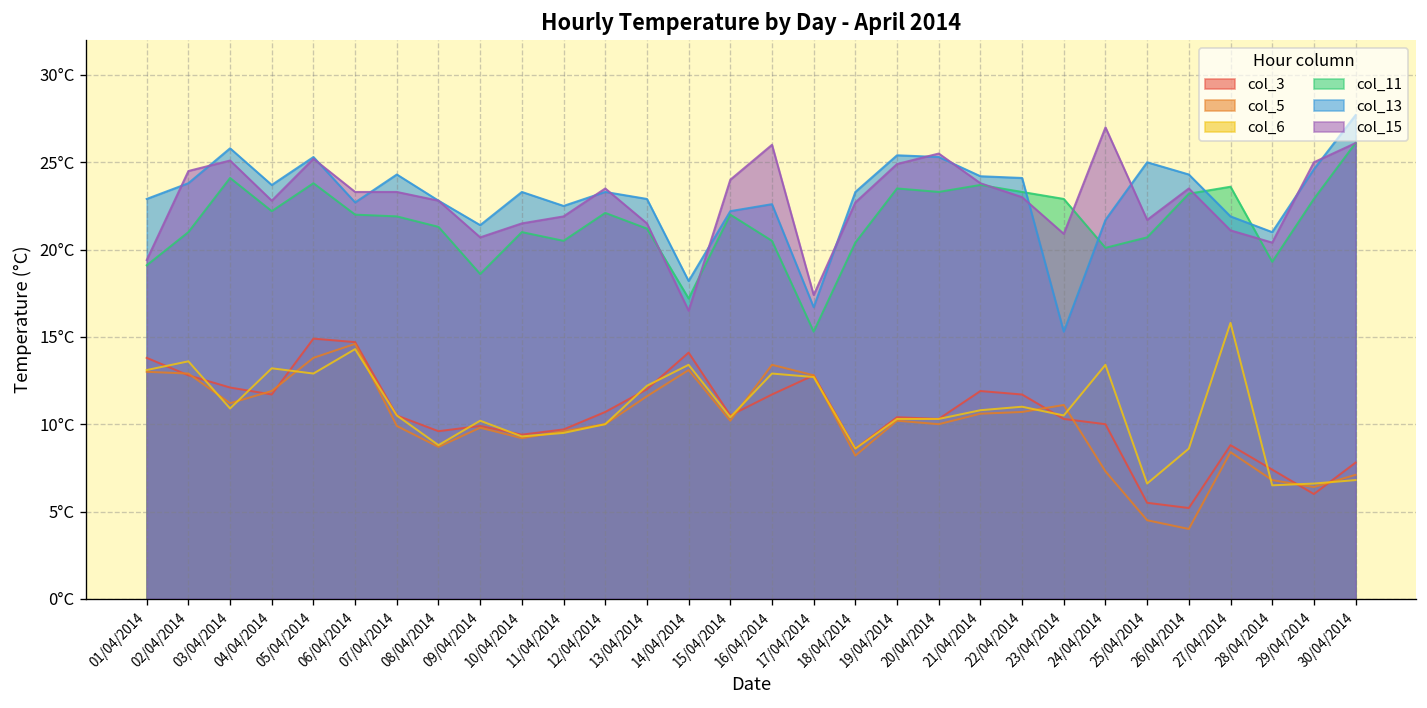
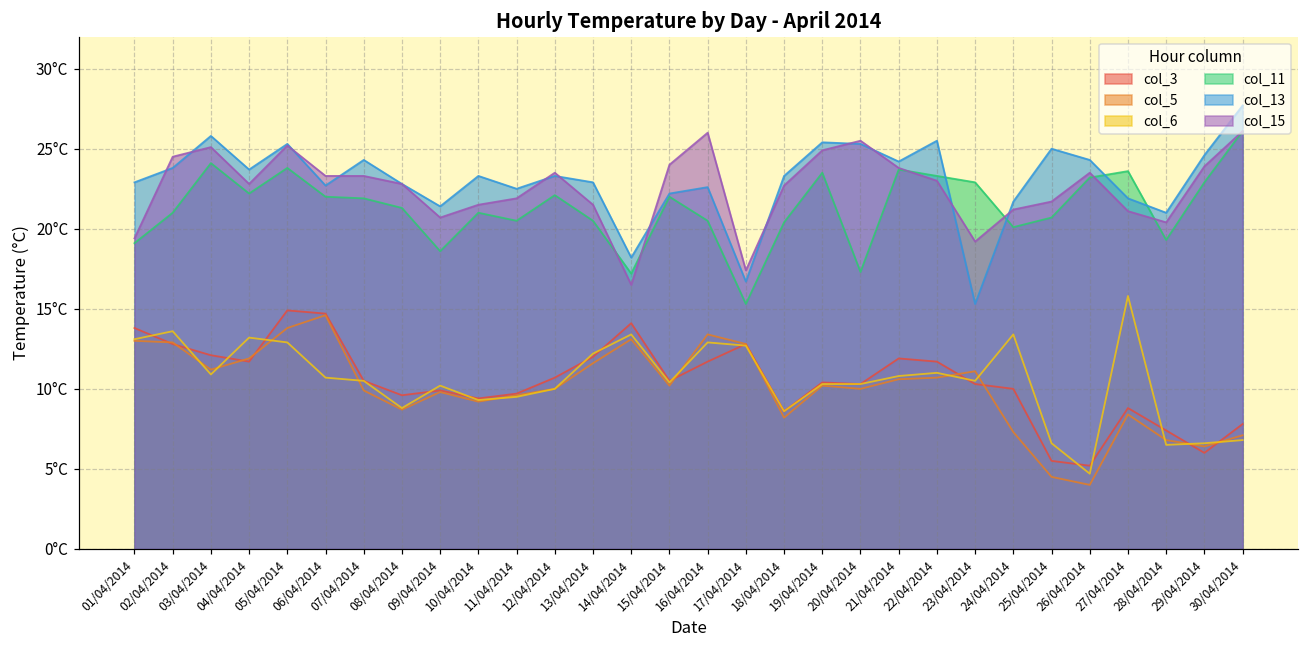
  {
    "col_6": {
      "02/04/2014": "13.6°C",
      "03/04/2014": "10.9°C",
      "04/04/2014": "13.2°C",
      "05/04/2014": "12.9°C",
-     "06/04/2014": "14.3°C",
+     "06/04/2014": "10.7°C",
      "09/04/2014": "10.2°C",
      "13/04/2014": "12.2°C",
      "14/04/2014": "13.4°C",
      "16/04/2014": "12.9°C",
      "21/04/2014": "10.8°C",
      "22/04/2014": "11.0°C",
      "23/04/2014": "10.5°C",
      "24/04/2014": "13.4°C",
      "25/04/2014": "6.6°C",
-     "26/04/2014": "8.6°C",
+     "26/04/2014": "4.7°C",
      "27/04/2014": "15.8°C",
      "28/04/2014": "6.5°C",
      "29/04/2014": "6.6°C",
      "30/04/2014": "6.8°C"
    },
    "col_11": {
      "01/04/2014": "19.1°C",
      "02/04/2014": "21.0°C",
      "03/04/2014": "24.1°C",
      "04/04/2014": "22.2°C",
      "05/04/2014": "23.8°C",
      "06/04/2014": "22.0°C",
      "07/04/2014": "21.9°C",
      "08/04/2014": "21.3°C",
      "09/04/2014": "18.6°C",
      "10/04/2014": "21.0°C",
      "11/04/2014": "20.5°C",
      "12/04/2014": "22.1°C",
-     "13/04/2014": "21.2°C",
+     "13/04/2014": "20.5°C",
      "14/04/2014": "17.2°C",
      "15/04/2014": "22.0°C",
      "16/04/2014": "20.5°C",
      "17/04/2014": "15.3°C",
      "18/04/2014": "20.4°C",
      "19/04/2014": "23.5°C",
-     "20/04/2014": "23.3°C",
+     "20/04/2014": "17.3°C",
      "22/04/2014": "23.3°C",
      "23/04/2014": "22.9°C",
      "24/04/2014": "20.1°C",
      "25/04/2014": "20.7°C",
      "26/04/2014": "23.2°C",
      "27/04/2014": "23.6°C",
      "28/04/2014": "19.3°C",
      "29/04/2014": "22.9°C"
    },
    "col_13": {
      "01/04/2014": "22.9°C",
      "02/04/2014": "23.8°C",
      "03/04/2014": "25.8°C",
      "04/04/2014": "23.7°C",
      "06/04/2014": "22.7°C",
      "07/04/2014": "24.3°C",
      "09/04/2014": "21.4°C",
      "10/04/2014": "23.3°C",
      "11/04/2014": "22.5°C",
      "12/04/2014": "23.3°C",
      "13/04/2014": "22.9°C",
      "14/04/2014": "18.2°C",
      "15/04/2014": "22.2°C",
      "16/04/2014": "22.6°C",
      "17/04/2014": "16.7°C",
      "18/04/2014": "23.3°C",
      "19/04/2014": "25.4°C",
      "20/04/2014": "25.3°C",
      "21/04/2014": "24.2°C",
-     "22/04/2014": "24.1°C",
+     "22/04/2014": "25.5°C",
      "23/04/2014": "15.3°C",
      "24/04/2014": "21.7°C",
      "25/04/2014": "25.0°C",
      "26/04/2014": "24.3°C",
      "27/04/2014": "21.9°C",
      "28/04/2014": "21.0°C",
      "29/04/2014": "24.6°C"
    },
    "col_15": {
      "01/04/2014": "19.4°C",
      "02/04/2014": "24.5°C",
      "03/04/2014": "25.1°C",
      "04/04/2014": "22.8°C",
      "06/04/2014": "23.3°C",
      "07/04/2014": "23.3°C",
      "09/04/2014": "20.7°C",
      "10/04/2014": "21.5°C",
      "11/04/2014": "21.9°C",
      "12/04/2014": "23.5°C",
      "13/04/2014": "21.5°C",
      "14/04/2014": "16.5°C",
      "15/04/2014": "24.0°C",
      "16/04/2014": "26.0°C",
      "17/04/2014": "17.4°C",
      "18/04/2014": "22.7°C",
      "19/04/2014": "24.9°C",
      "20/04/2014": "25.5°C",
      "22/04/2014": "23.0°C",
-     "23/04/2014": "20.9°C",
-     "24/04/2014": "27.0°C",
+     "23/04/2014": "19.2°C",
+     "24/04/2014": "21.2°C",
      "25/04/2014": "21.7°C",
      "26/04/2014": "23.5°C",
      "27/04/2014": "21.1°C",
      "28/04/2014": "20.4°C",
-     "29/04/2014": "25.0°C"
+     "29/04/2014": "23.9°C"
    }
  }
